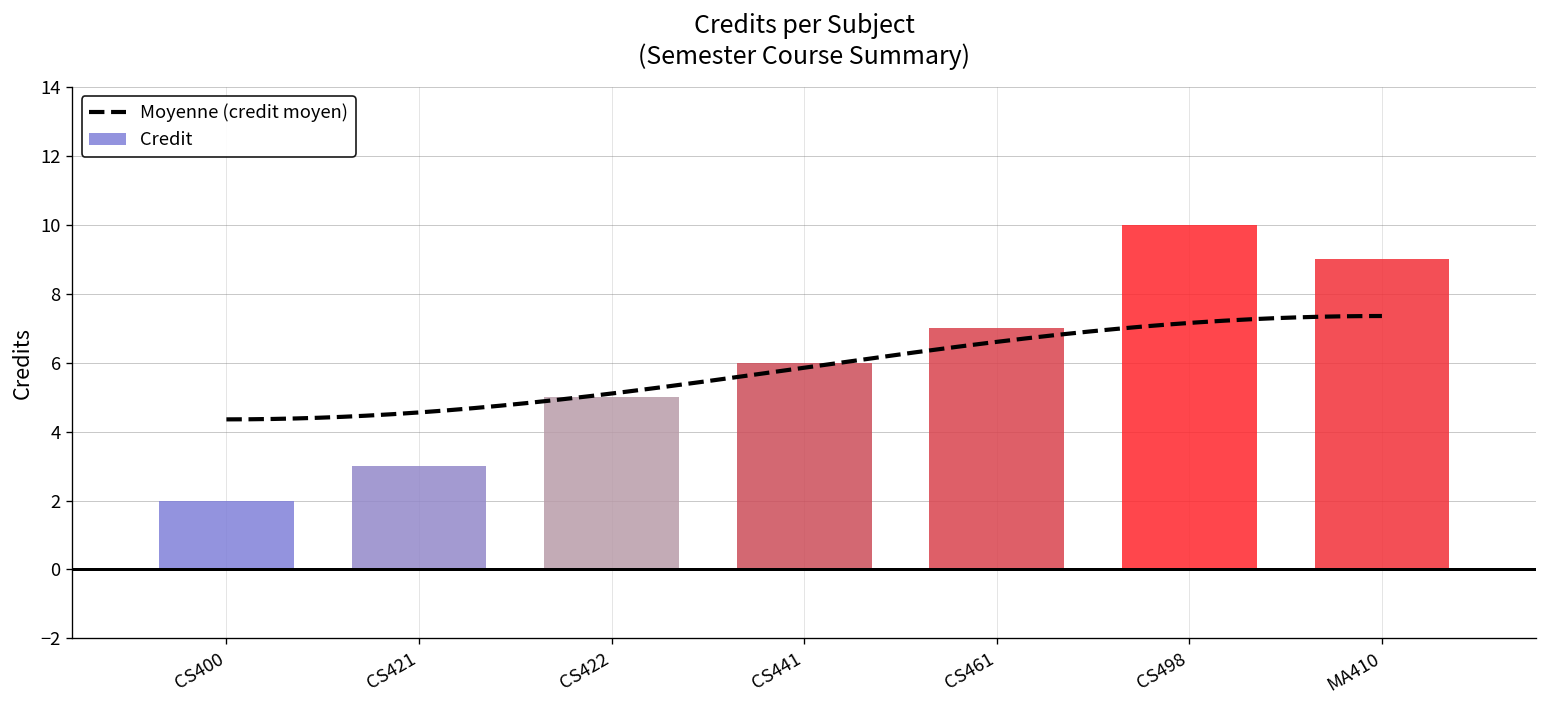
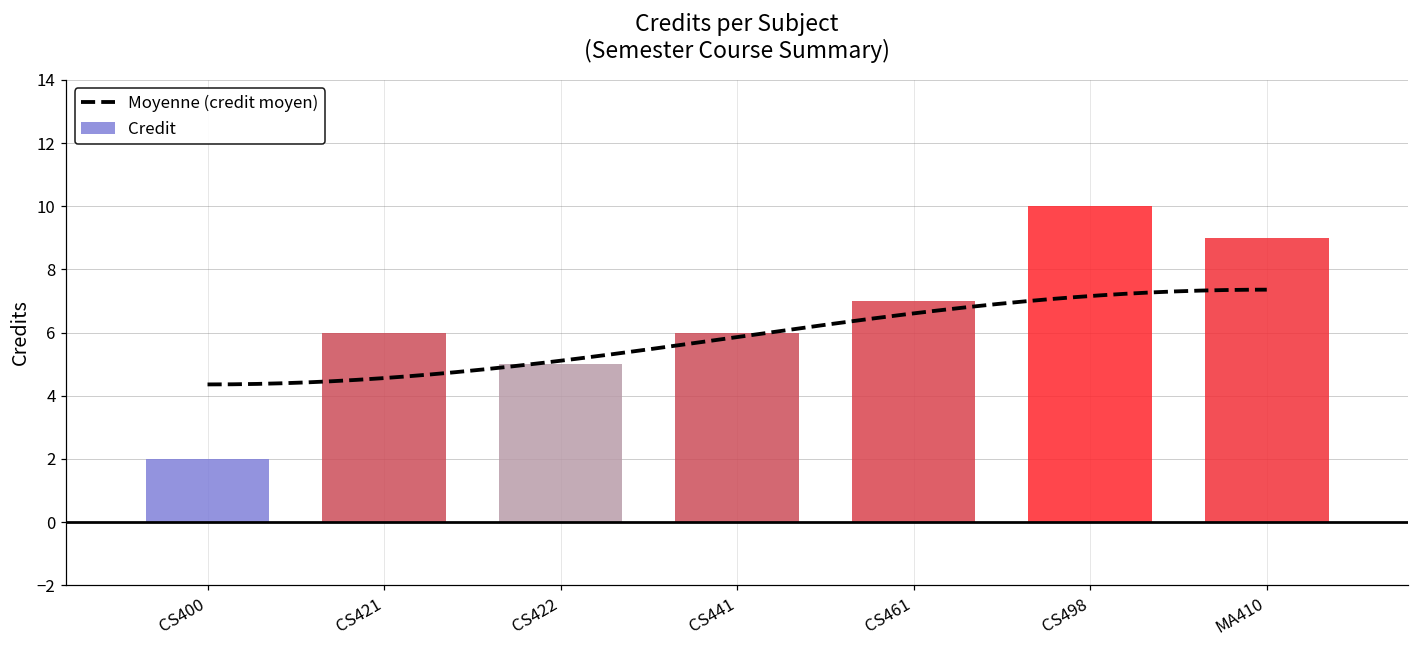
  {
    "Moyenne (credit moyen)": {
      "CS400": 4.4,
      "MA410": 7.4
    },
    "Credit": {
      "CS400": 2,
-     "CS421": 3,
+     "CS421": 6,
      "CS422": 5,
      "CS441": 6,
      "CS461": 7,
      "CS498": 10,
      "MA410": 9
    }
  }
